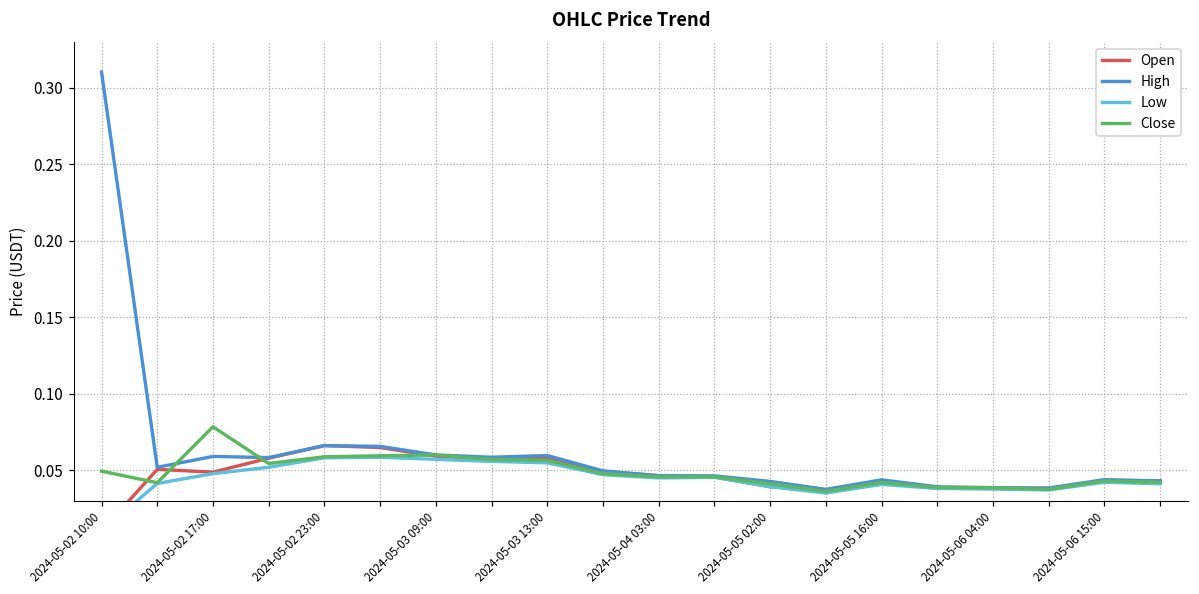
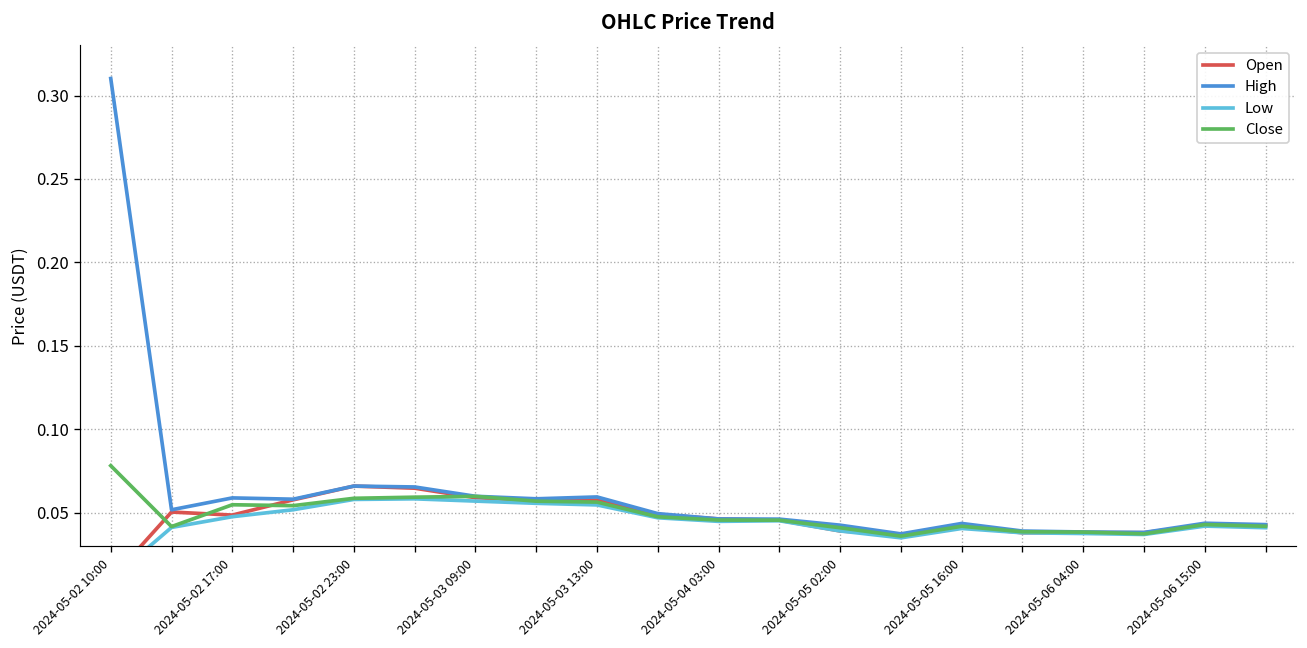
  {
    "Close": {
-     "2024-05-02 10:00": 0.049,
-     "2024-05-02 17:00": 0.078
+     "2024-05-02 10:00": 0.078,
+     "2024-05-02 17:00": 0.055
    }
  }
